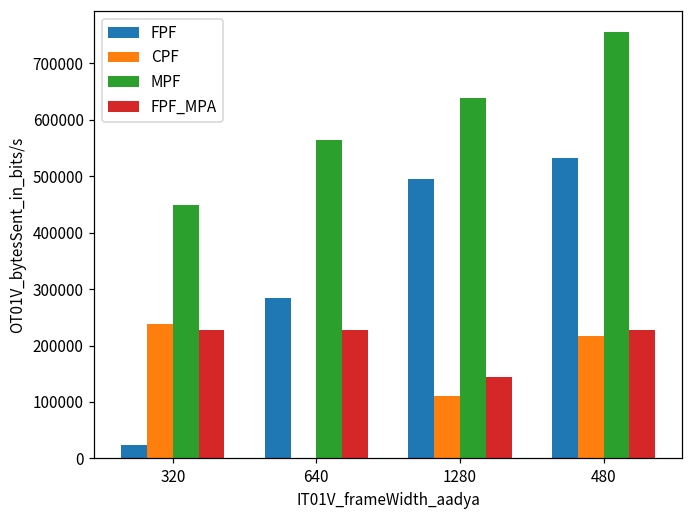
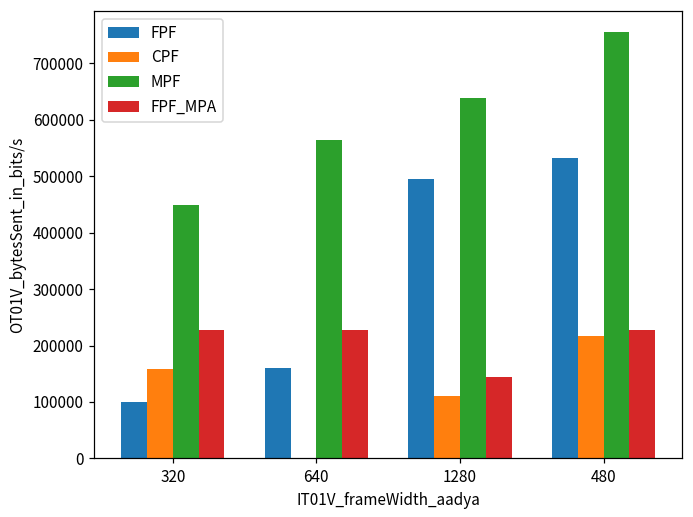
  {
    "FPF": {
-     "320": 20000,
-     "640": 280000,
+     "320": 100000,
+     "640": 160000,
      "1280": 500000,
      "480": 530000
    },
    "CPF": {
-     "320": 240000,
+     "320": 160000,
      "640": 0,
      "1280": 110000,
      "480": 220000
    },
    "MPF": {
      "320": 450000,
      "640": 560000,
      "1280": 640000,
      "480": 760000
    },
    "FPF_MPA": {
      "320": 230000,
      "640": 230000,
      "1280": 150000,
      "480": 230000
    }
  }
